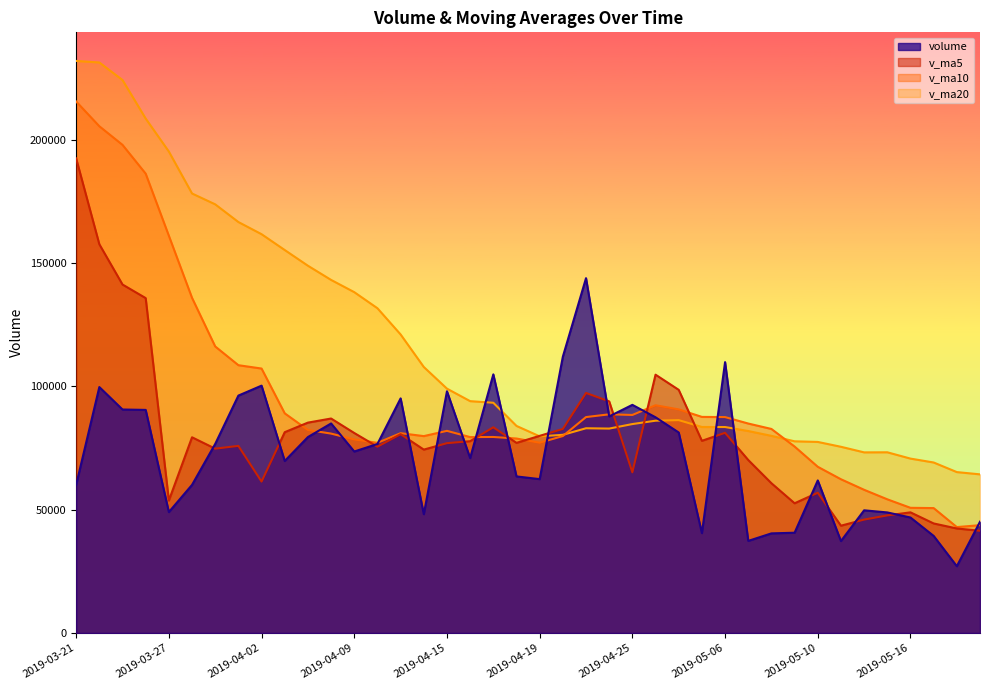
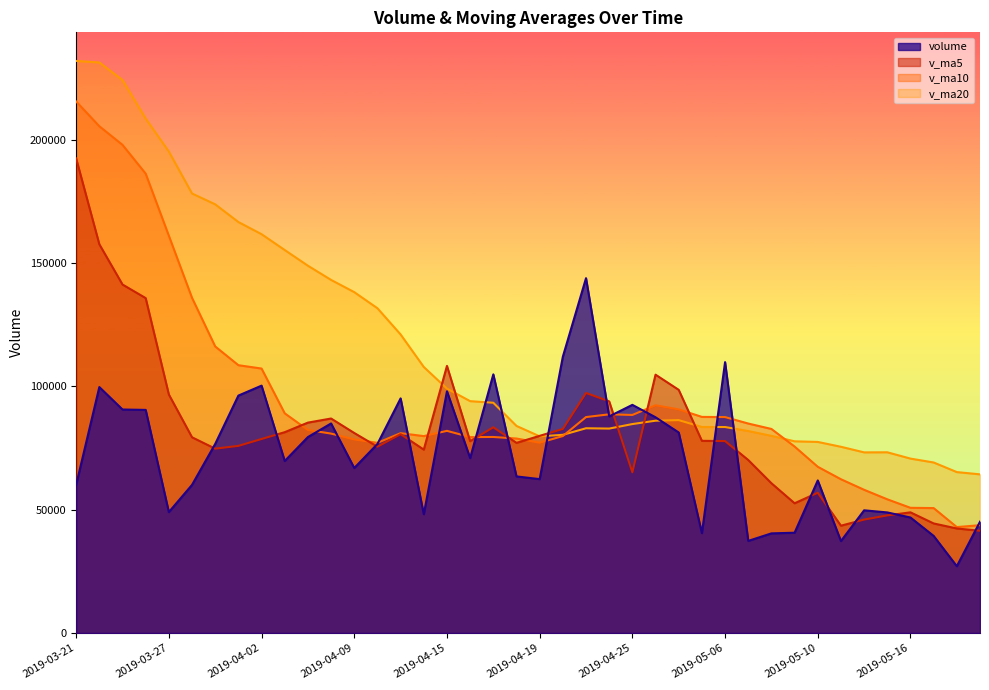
  {
    "v_ma5": {
      "2019-03-21": 192000,
-     "2019-03-27": 54000,
-     "2019-04-02": 61000,
+     "2019-03-27": 97000,
+     "2019-04-02": 79000,
      "2019-04-09": 81000,
-     "2019-04-15": 77000,
+     "2019-04-15": 108000,
      "2019-04-25": 65000,
-     "2019-05-06": 81000,
+     "2019-05-06": 78000,
      "2019-05-10": 57000,
      "2019-05-16": 49000
    },
    "volume": {
      "2019-03-21": 60000,
      "2019-03-27": 49000,
      "2019-04-02": 100000,
-     "2019-04-09": 74000,
+     "2019-04-09": 67000,
      "2019-04-15": 98000,
      "2019-04-19": 62000,
      "2019-04-25": 92000,
      "2019-05-06": 110000,
      "2019-05-10": 62000,
      "2019-05-16": 47000
    }
  }
